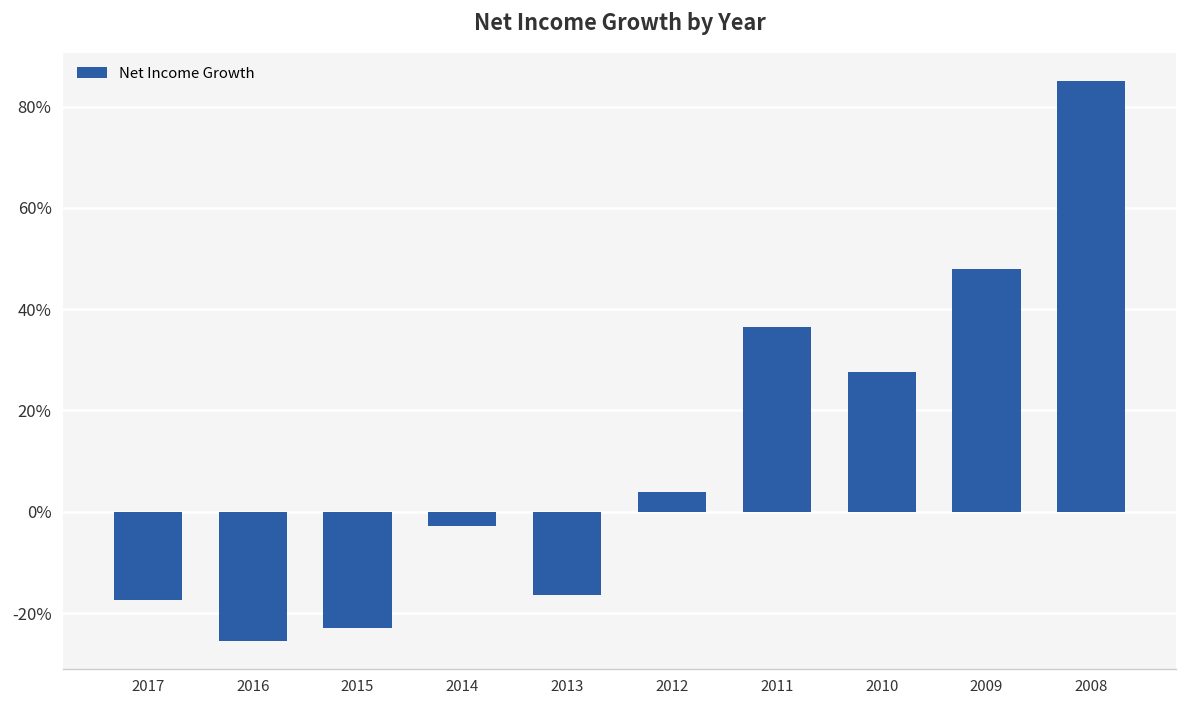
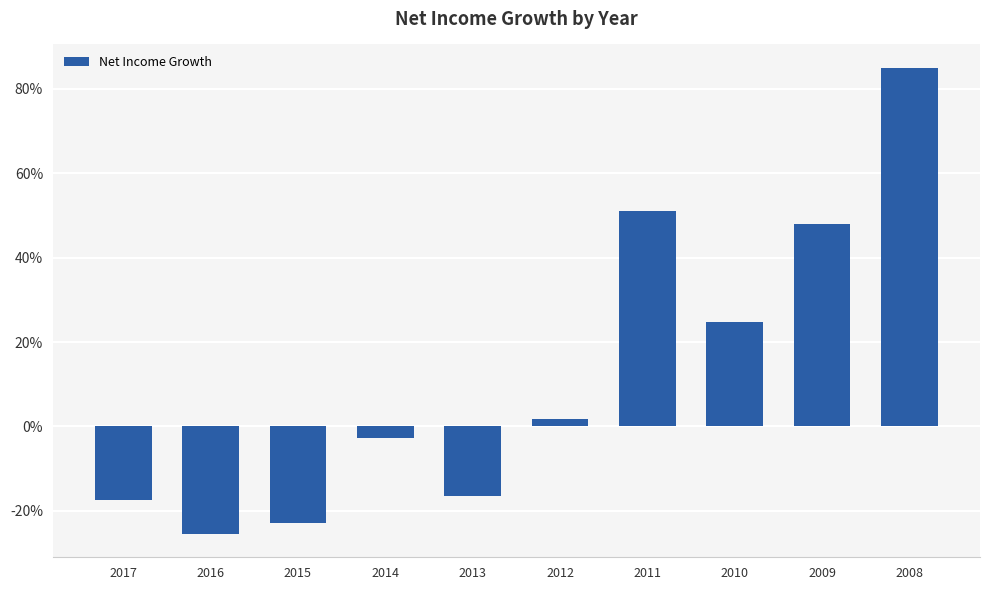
  {
    "2017": "-17%",
    "2016": "-25%",
    "2015": "-23%",
    "2014": "-3%",
    "2013": "-16%",
-   "2012": "4%",
-   "2011": "36%",
-   "2010": "28%",
+   "2012": "2%",
+   "2011": "51%",
+   "2010": "25%",
    "2009": "48%",
    "2008": "85%"
  }
